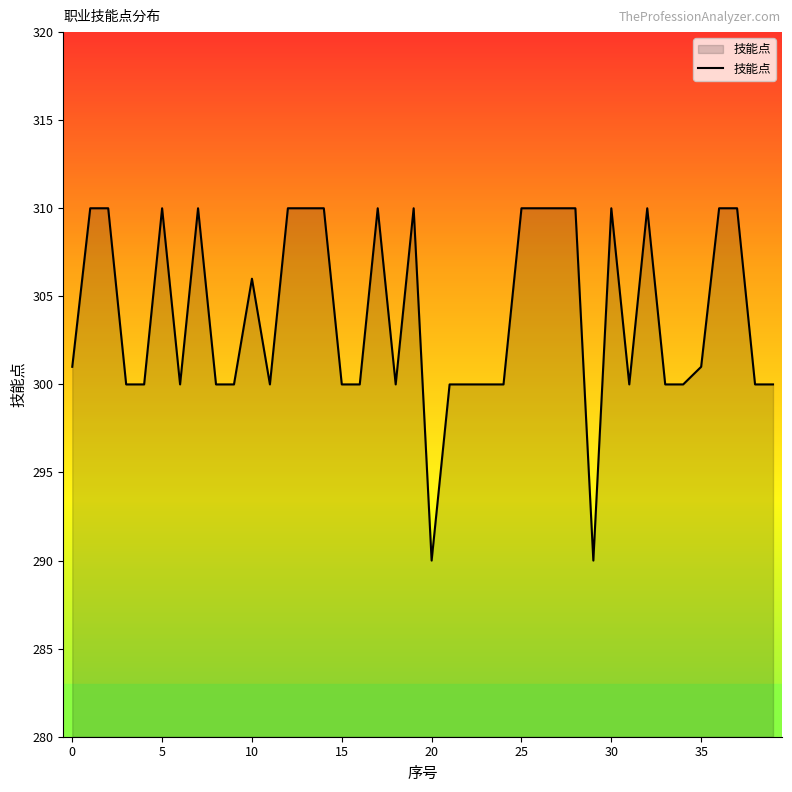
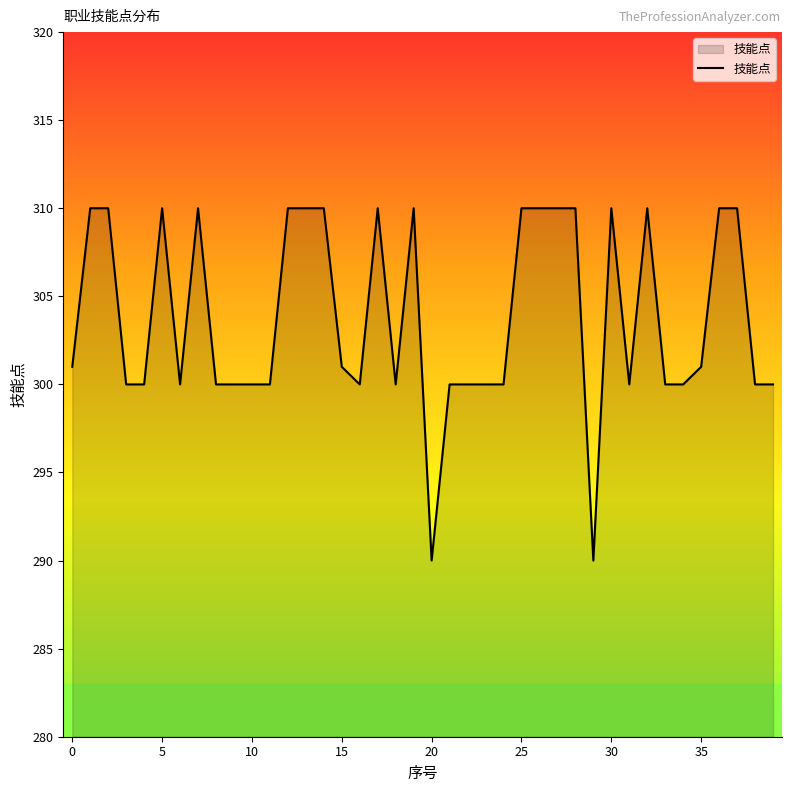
  {
    "0": 301,
    "5": 310,
-   "10": 306,
-   "15": 300,
+   "10": 300,
+   "15": 301,
    "20": 290,
    "25": 310,
    "30": 310,
    "35": 301
  }
